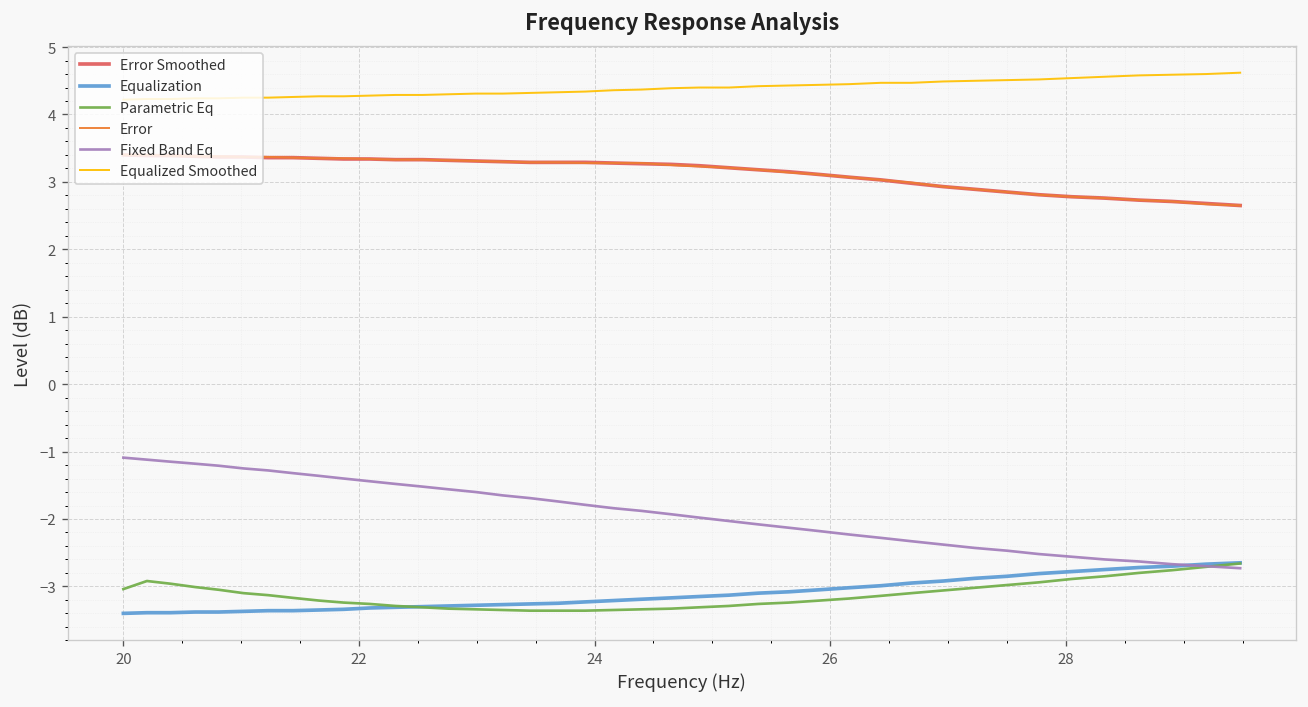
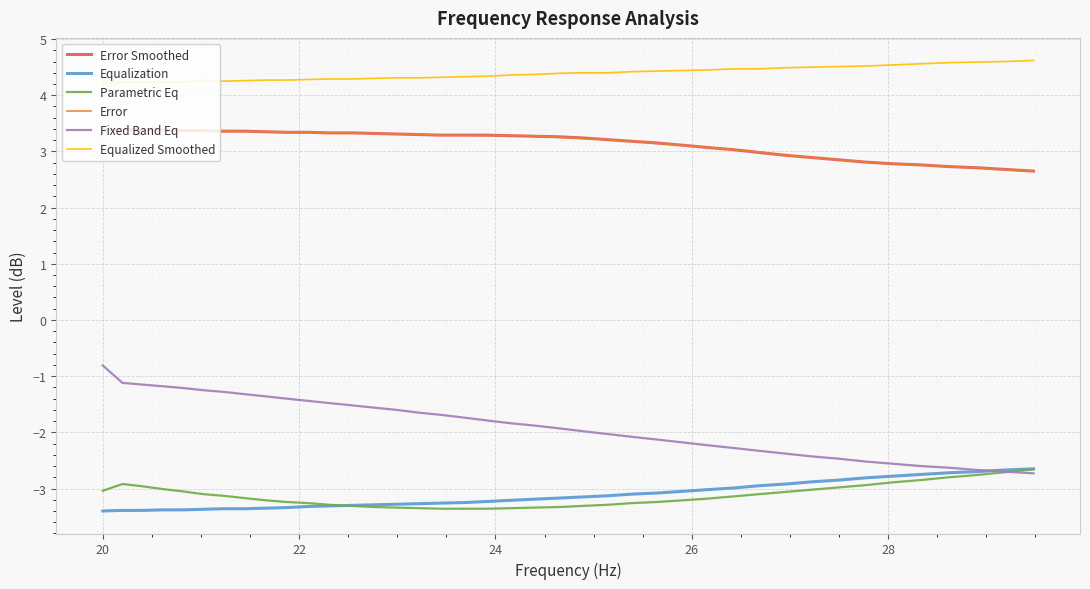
  {
    "Equalization": {
      "20": -3.4
    },
    "Parametric Eq": {
      "20": -3.0
    },
    "Fixed Band Eq": {
-     "20": -1.1
+     "20": -0.8
    }
  }
